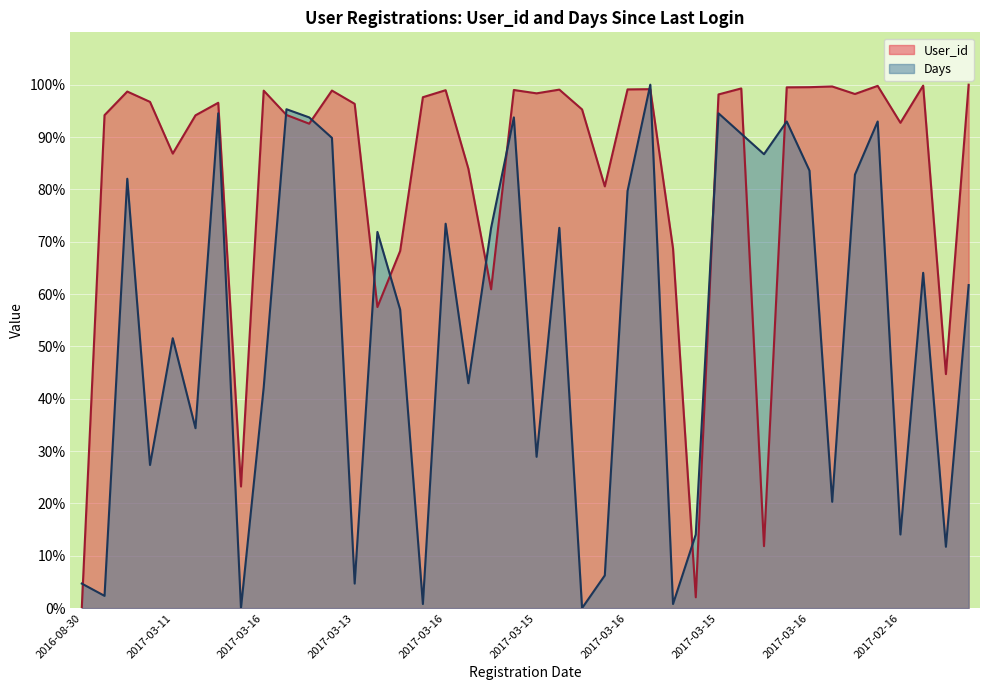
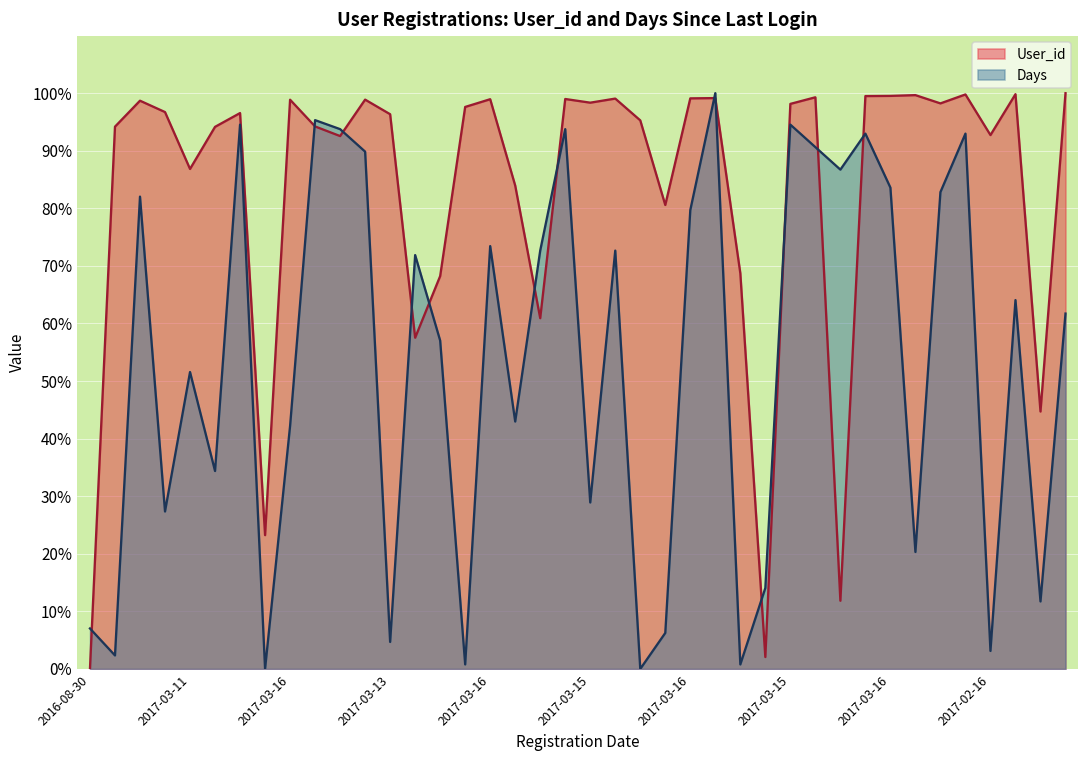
  {
    "User_id": {
      "2016-08-30": "0%",
      "2017-03-11": "87%",
      "2017-02-16": "93%"
    },
    "Days": {
-     "2016-08-30": "5%",
+     "2016-08-30": "7%",
      "2017-03-11": "52%",
-     "2017-02-16": "14%"
+     "2017-02-16": "3%"
    }
  }
